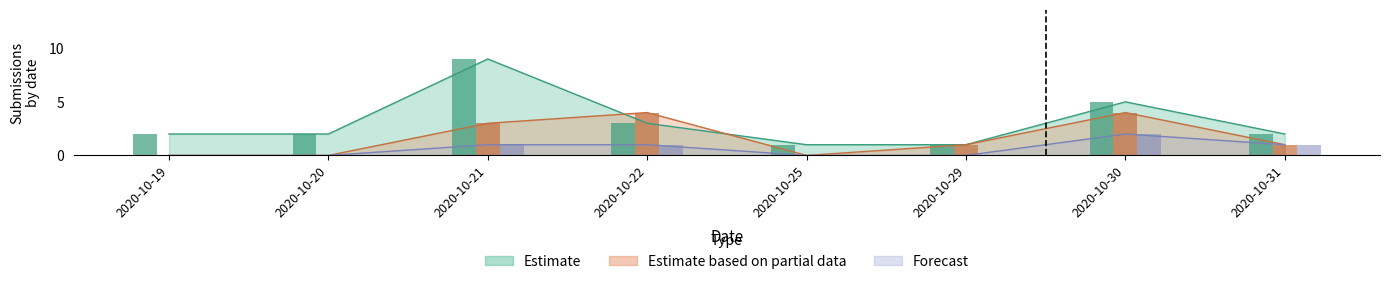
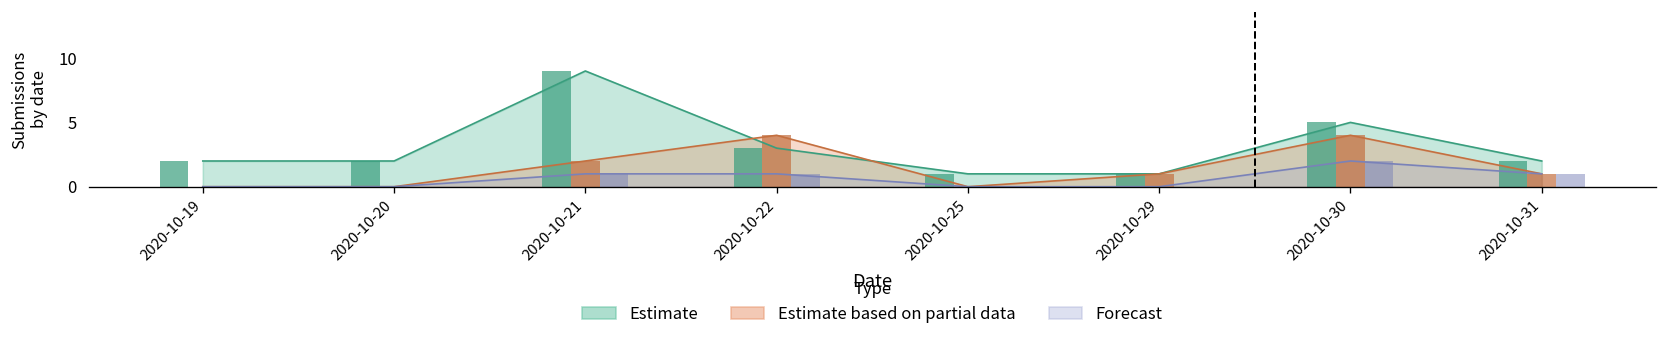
  {
    "Estimate based on partial data": {
-     "2020-10-21": 3,
+     "2020-10-21": 2,
      "2020-10-22": 4,
      "2020-10-30": 4
    }
  }
